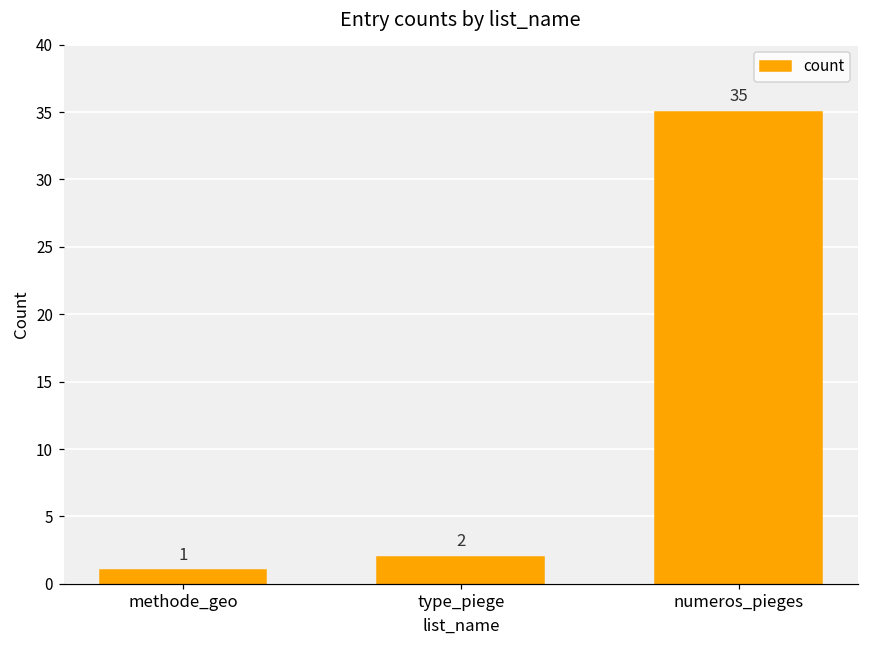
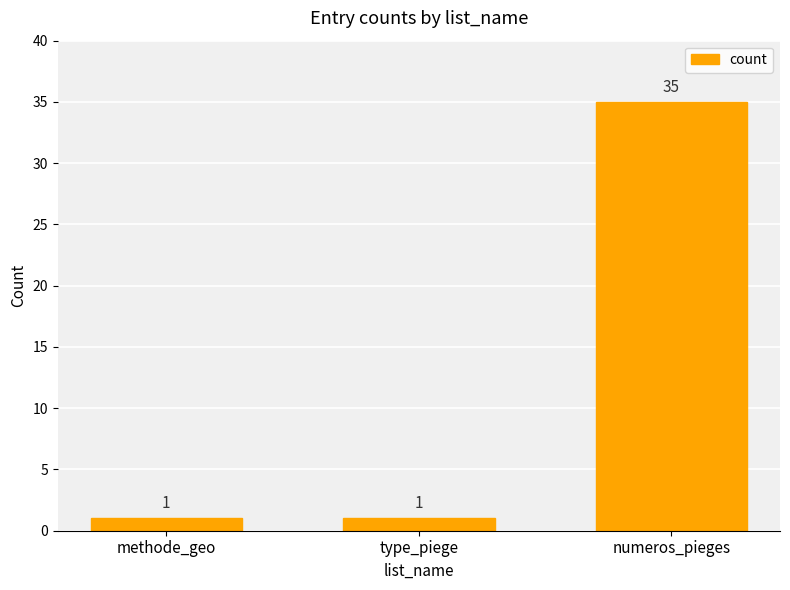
  {
    "methode_geo": 1,
-   "type_piege": 2,
+   "type_piege": 1,
    "numeros_pieges": 35
  }
